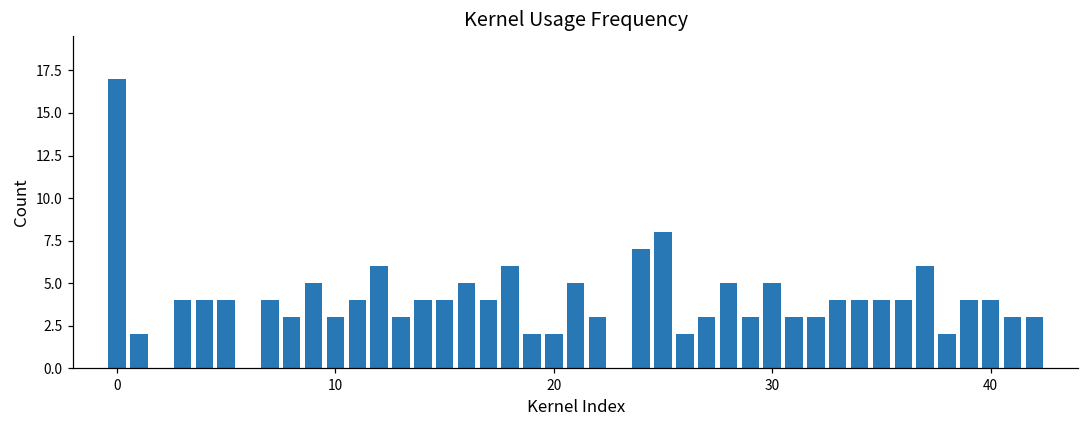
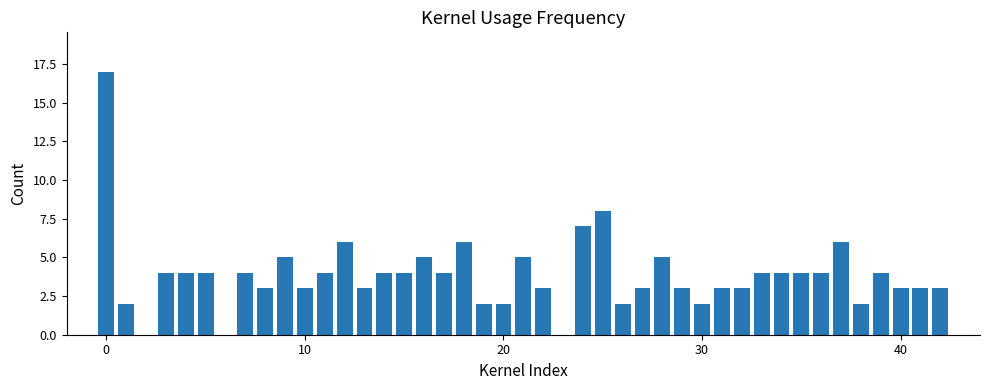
  {
    "0": 17,
    "10": 3,
    "20": 2,
-   "30": 5,
-   "40": 4
+   "30": 2,
+   "40": 3
  }
